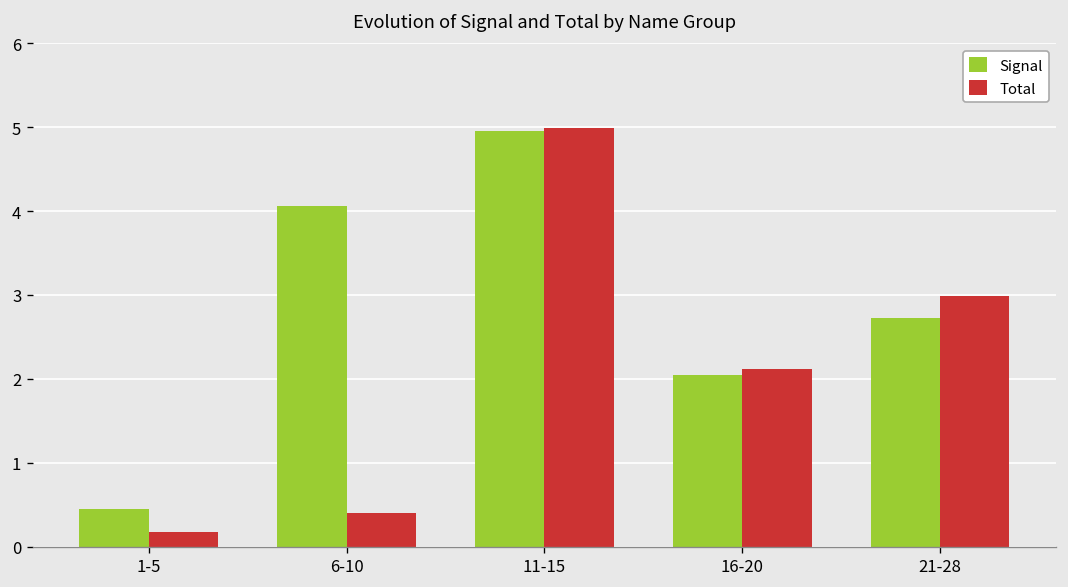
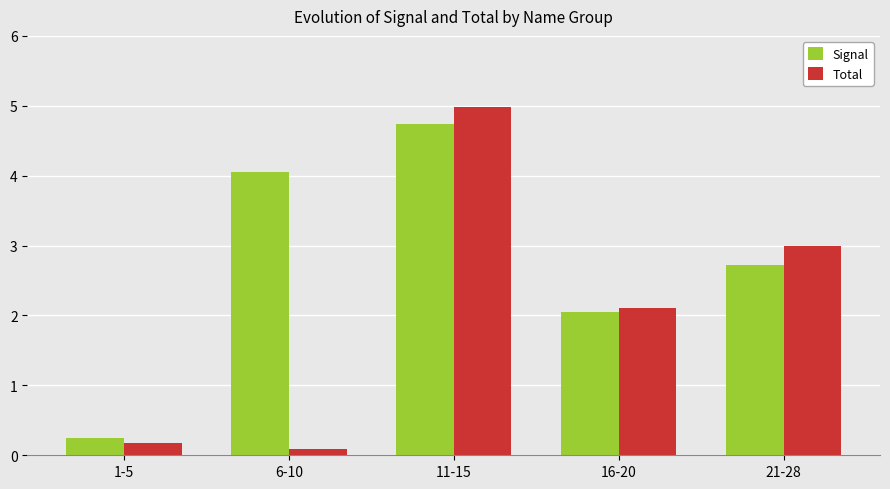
  {
    "Signal": {
-     "1-5": 0.4,
+     "1-5": 0.3,
      "6-10": 4.1,
-     "11-15": 5.0,
+     "11-15": 4.7,
      "16-20": 2.0,
      "21-28": 2.7
    },
    "Total": {
      "1-5": 0.2,
-     "6-10": 0.4,
+     "6-10": 0.1,
      "11-15": 5.0,
      "16-20": 2.1,
      "21-28": 3.0
    }
  }
